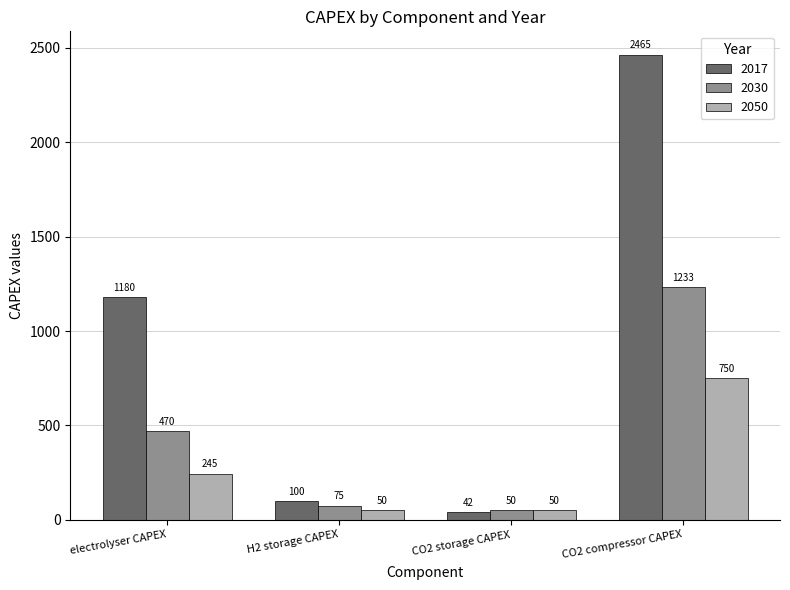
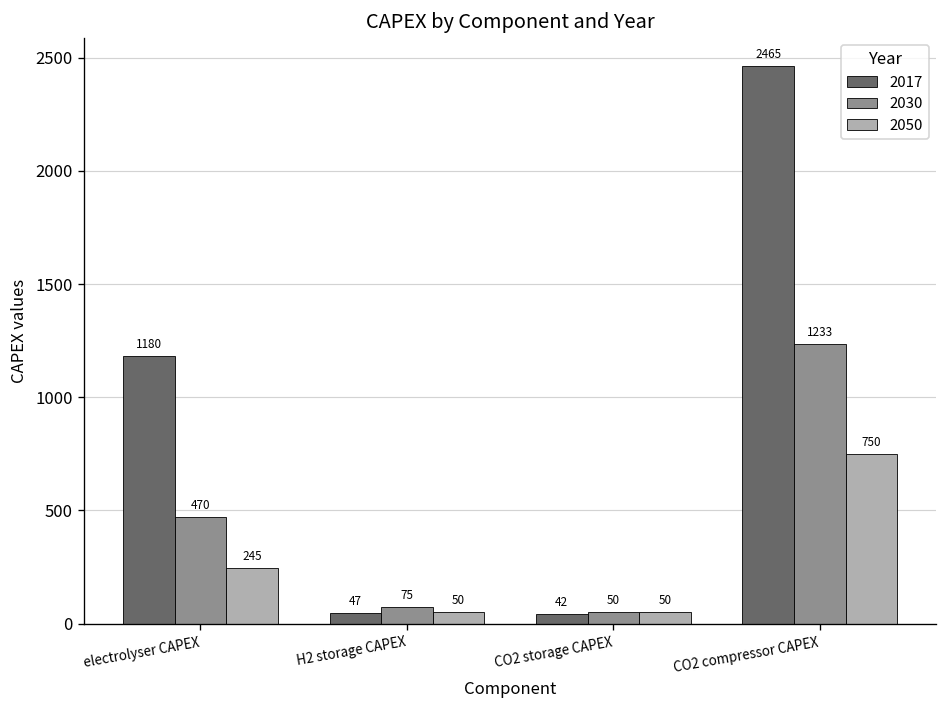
  {
    "2017": {
      "electrolyser CAPEX": 1180,
-     "H2 storage CAPEX": 100,
+     "H2 storage CAPEX": 47,
      "CO2 storage CAPEX": 42,
      "CO2 compressor CAPEX": 2465
    }
  }
